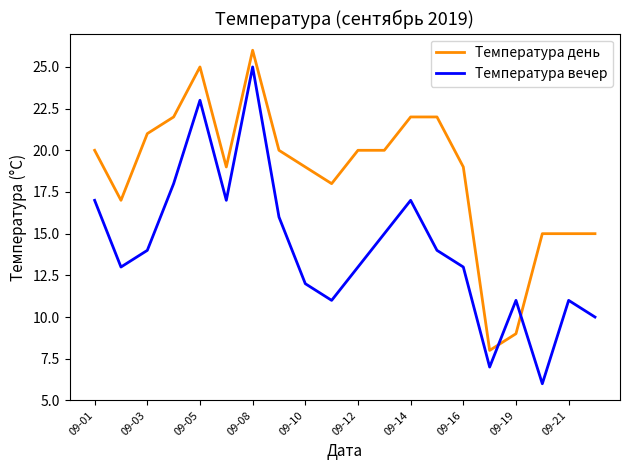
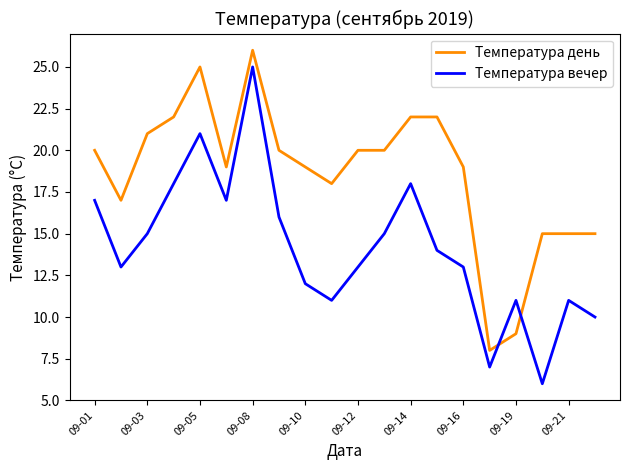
  {
    "Температура день": {
      "09-01": 20,
      "09-03": 21,
      "09-05": 25,
      "09-08": 26,
      "09-10": 19,
      "09-12": 20,
      "09-14": 22,
      "09-16": 19,
      "09-19": 9,
      "09-21": 15
    },
    "Температура вечер": {
      "09-01": 17,
-     "09-03": 14,
-     "09-05": 23,
+     "09-03": 15,
+     "09-05": 21,
      "09-08": 25,
      "09-10": 12,
      "09-12": 13,
-     "09-14": 17,
+     "09-14": 18,
      "09-16": 13,
      "09-19": 11,
      "09-21": 11
    }
  }
